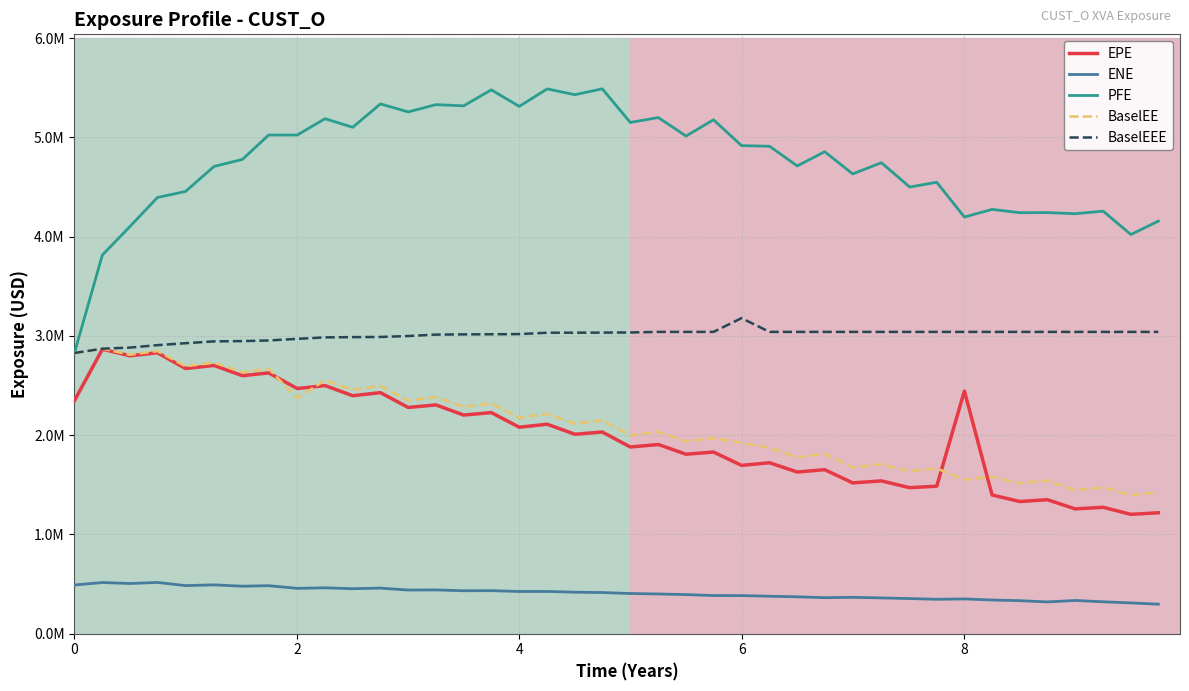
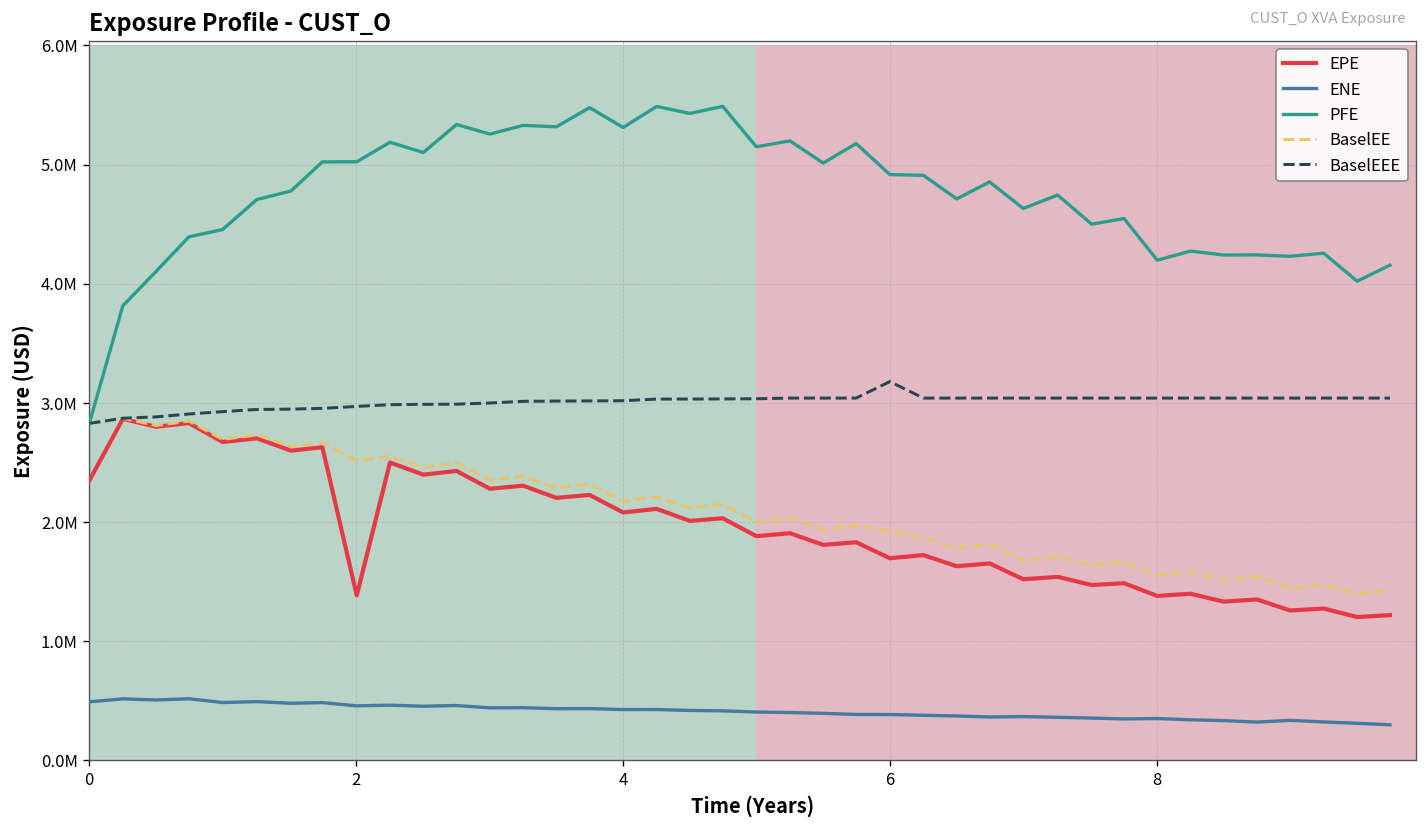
  {
    "EPE": {
      "0": 2300000,
-     "2": 2500000,
+     "2": 1400000,
      "4": 2100000,
      "6": 1700000,
-     "8": 2400000
+     "8": 1400000
    },
    "BaselEE": {
-     "2": 2400000,
+     "2": 2500000,
      "4": 2200000,
      "6": 1900000,
      "8": 1600000
    },
    "BaselEEE": {
      "2": 3000000,
      "4": 3000000,
      "6": 3200000,
      "8": 3000000
    }
  }
